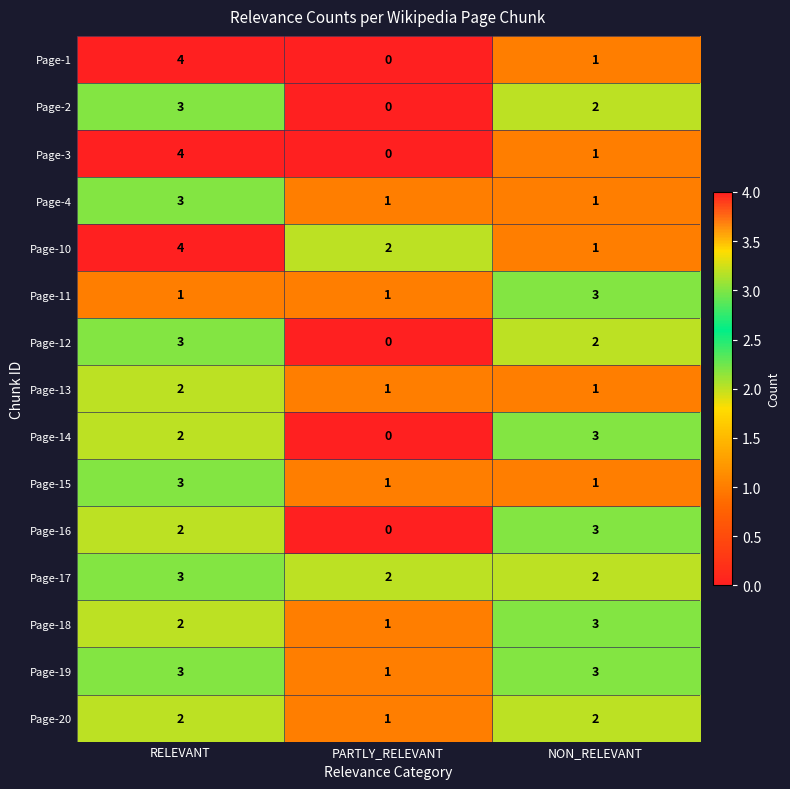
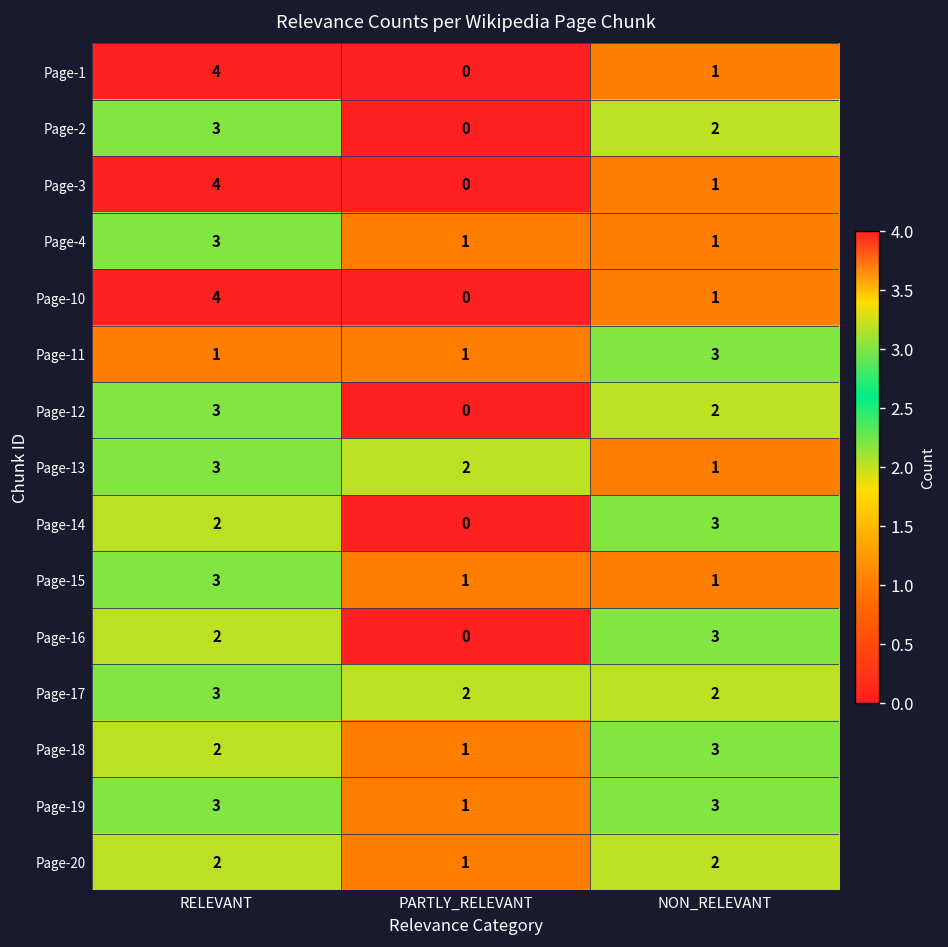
  {
    "Page-1": {
      "RELEVANT": 4,
      "PARTLY_RELEVANT": 0,
      "NON_RELEVANT": 1
    },
    "Page-2": {
      "RELEVANT": 3,
      "PARTLY_RELEVANT": 0,
      "NON_RELEVANT": 2
    },
    "Page-3": {
      "RELEVANT": 4,
      "PARTLY_RELEVANT": 0,
      "NON_RELEVANT": 1
    },
    "Page-4": {
      "RELEVANT": 3,
      "PARTLY_RELEVANT": 1,
      "NON_RELEVANT": 1
    },
    "Page-10": {
      "RELEVANT": 4,
-     "PARTLY_RELEVANT": 2,
+     "PARTLY_RELEVANT": 0,
      "NON_RELEVANT": 1
    },
    "Page-11": {
      "RELEVANT": 1,
      "PARTLY_RELEVANT": 1,
      "NON_RELEVANT": 3
    },
    "Page-12": {
      "RELEVANT": 3,
      "PARTLY_RELEVANT": 0,
      "NON_RELEVANT": 2
    },
    "Page-13": {
-     "RELEVANT": 2,
-     "PARTLY_RELEVANT": 1,
+     "RELEVANT": 3,
+     "PARTLY_RELEVANT": 2,
      "NON_RELEVANT": 1
    },
    "Page-14": {
      "RELEVANT": 2,
      "PARTLY_RELEVANT": 0,
      "NON_RELEVANT": 3
    },
    "Page-15": {
      "RELEVANT": 3,
      "PARTLY_RELEVANT": 1,
      "NON_RELEVANT": 1
    },
    "Page-16": {
      "RELEVANT": 2,
      "PARTLY_RELEVANT": 0,
      "NON_RELEVANT": 3
    },
    "Page-17": {
      "RELEVANT": 3,
      "PARTLY_RELEVANT": 2,
      "NON_RELEVANT": 2
    },
    "Page-18": {
      "RELEVANT": 2,
      "PARTLY_RELEVANT": 1,
      "NON_RELEVANT": 3
    },
    "Page-19": {
      "RELEVANT": 3,
      "PARTLY_RELEVANT": 1,
      "NON_RELEVANT": 3
    },
    "Page-20": {
      "RELEVANT": 2,
      "PARTLY_RELEVANT": 1,
      "NON_RELEVANT": 2
    }
  }
